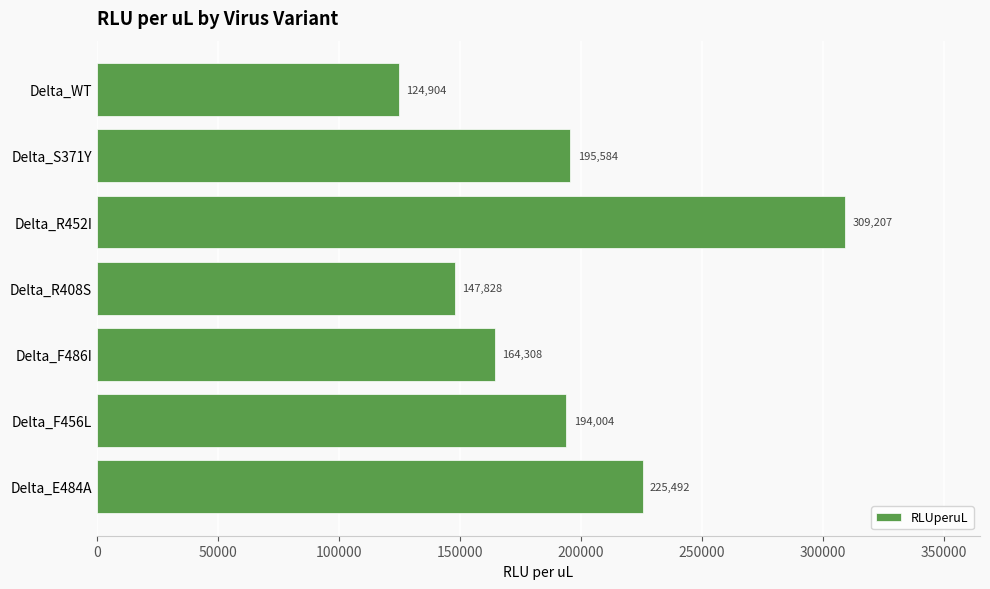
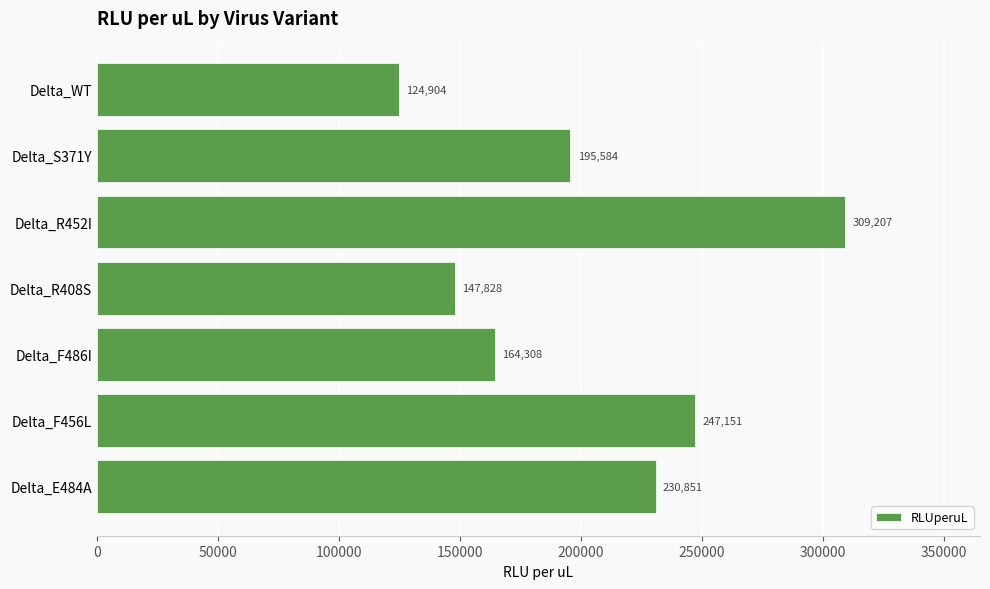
  {
    "Delta_WT": "124,904",
    "Delta_S371Y": "195,584",
    "Delta_R452I": "309,207",
    "Delta_R408S": "147,828",
    "Delta_F486I": "164,308",
-   "Delta_F456L": "194,004",
-   "Delta_E484A": "225,492"
+   "Delta_F456L": "247,151",
+   "Delta_E484A": "230,851"
  }
